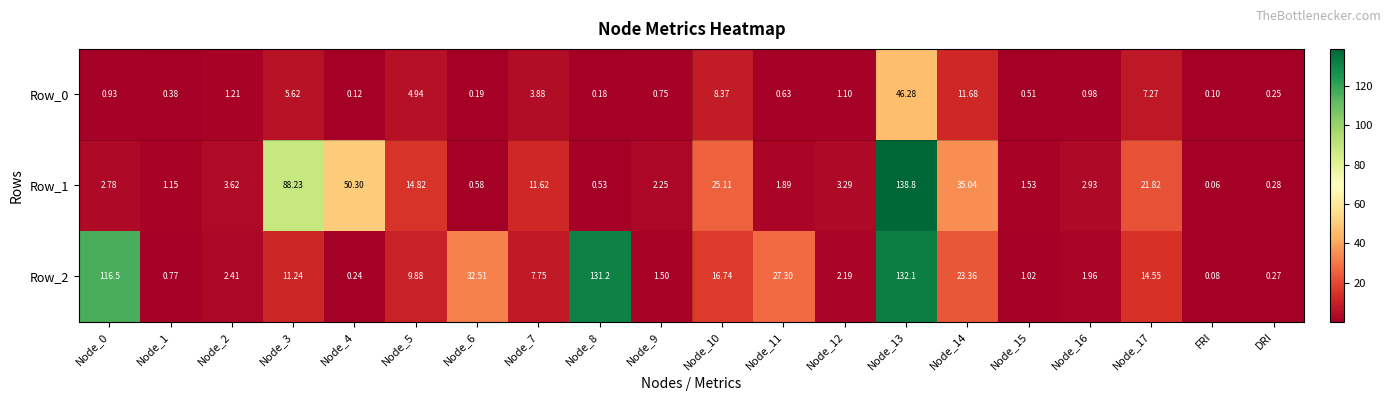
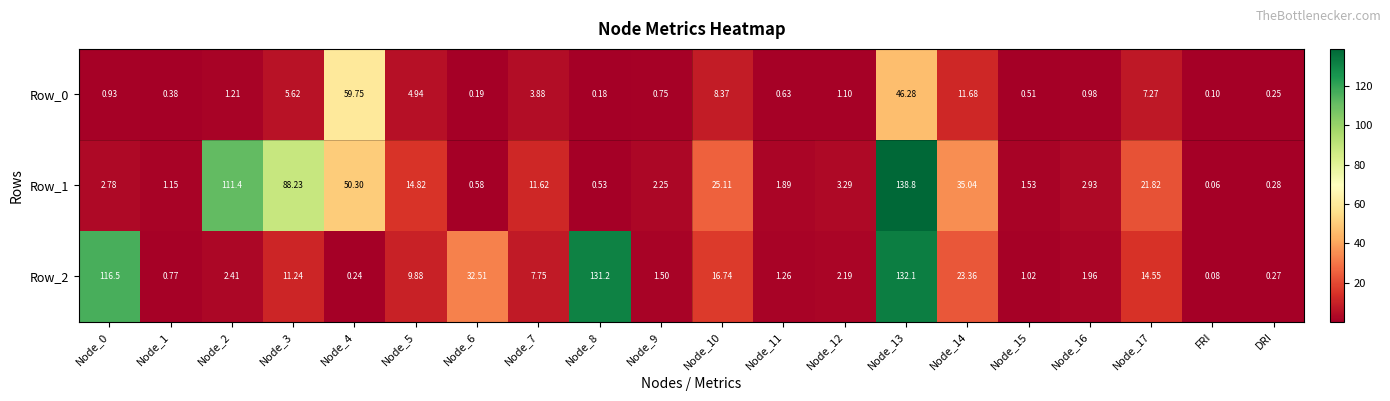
  {
    "Row_0": {
      "Node_0": 0.93,
      "Node_1": 0.38,
      "Node_2": 1.21,
      "Node_3": 5.62,
-     "Node_4": 0.12,
+     "Node_4": 59.75,
      "Node_5": 4.94,
      "Node_6": 0.19,
      "Node_7": 3.88,
      "Node_8": 0.18,
      "Node_9": 0.75,
      "Node_10": 8.37,
      "Node_11": 0.63,
      "Node_12": 1.10,
      "Node_13": 46.28,
      "Node_14": 11.68,
      "Node_15": 0.51,
      "Node_16": 0.98,
      "Node_17": 7.27,
      "FRI": 0.10,
      "DRI": 0.25
    },
    "Row_1": {
      "Node_0": 2.78,
      "Node_1": 1.15,
-     "Node_2": 3.62,
+     "Node_2": 111.4,
      "Node_3": 88.23,
      "Node_4": 50.30,
      "Node_5": 14.82,
      "Node_6": 0.58,
      "Node_7": 11.62,
      "Node_8": 0.53,
      "Node_9": 2.25,
      "Node_10": 25.11,
      "Node_11": 1.89,
      "Node_12": 3.29,
      "Node_13": 138.8,
      "Node_14": 35.04,
      "Node_15": 1.53,
      "Node_16": 2.93,
      "Node_17": 21.82,
      "FRI": 0.06,
      "DRI": 0.28
    },
    "Row_2": {
      "Node_0": 116.5,
      "Node_1": 0.77,
      "Node_2": 2.41,
      "Node_3": 11.24,
      "Node_4": 0.24,
      "Node_5": 9.88,
      "Node_6": 32.51,
      "Node_7": 7.75,
      "Node_8": 131.2,
      "Node_9": 1.50,
      "Node_10": 16.74,
-     "Node_11": 27.30,
+     "Node_11": 1.26,
      "Node_12": 2.19,
      "Node_13": 132.1,
      "Node_14": 23.36,
      "Node_15": 1.02,
      "Node_16": 1.96,
      "Node_17": 14.55,
      "FRI": 0.08,
      "DRI": 0.27
    }
  }
